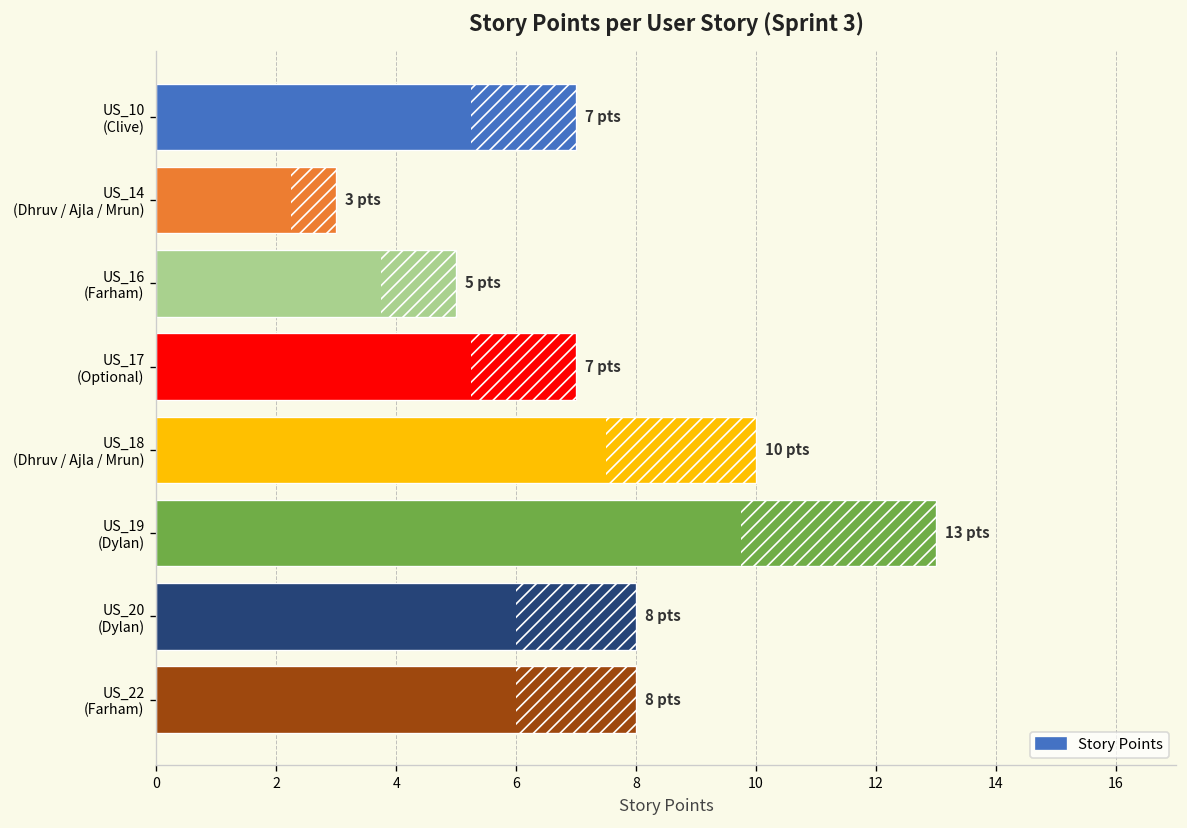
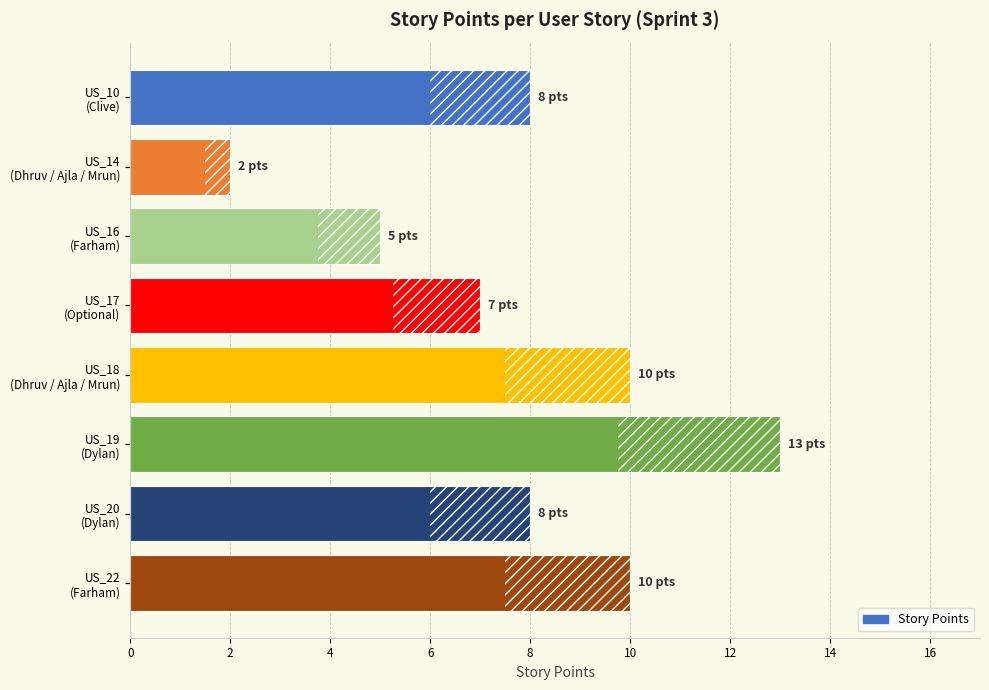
  {
-   "US_10 (Clive)": 7,
-   "US_14 (Dhruv / Ajla / Mrun)": 3,
+   "US_10 (Clive)": 8,
+   "US_14 (Dhruv / Ajla / Mrun)": 2,
    "US_16 (Farham)": 5,
    "US_17 (Optional)": 7,
    "US_18 (Dhruv / Ajla / Mrun)": 10,
    "US_19 (Dylan)": 13,
    "US_20 (Dylan)": 8,
-   "US_22 (Farham)": 8
+   "US_22 (Farham)": 10
  }
